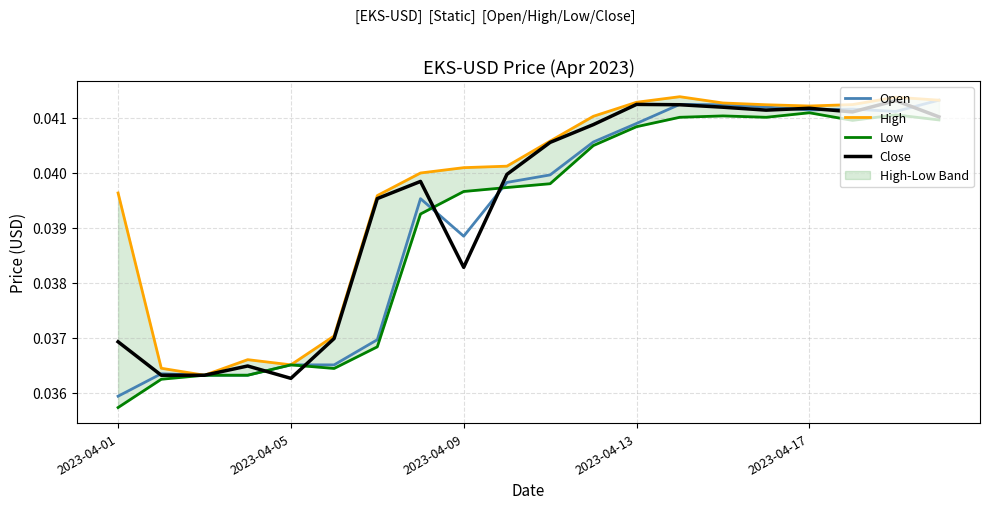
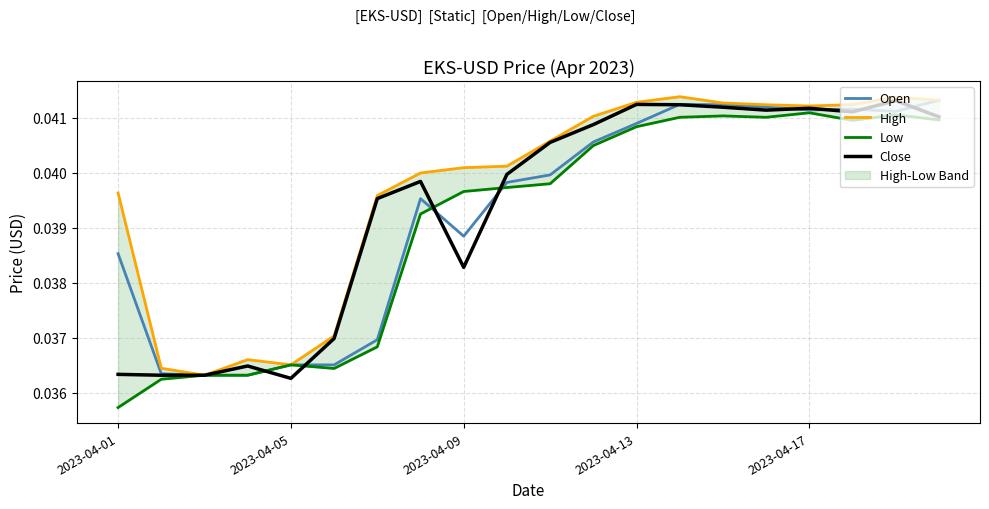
  {
    "Open": {
-     "2023-04-01": 0.0359,
+     "2023-04-01": 0.0385,
      "2023-04-09": 0.0388,
      "2023-04-13": 0.0409
    },
    "Close": {
-     "2023-04-01": 0.0369,
+     "2023-04-01": 0.0363,
      "2023-04-05": 0.0363,
      "2023-04-09": 0.0383
    }
  }
